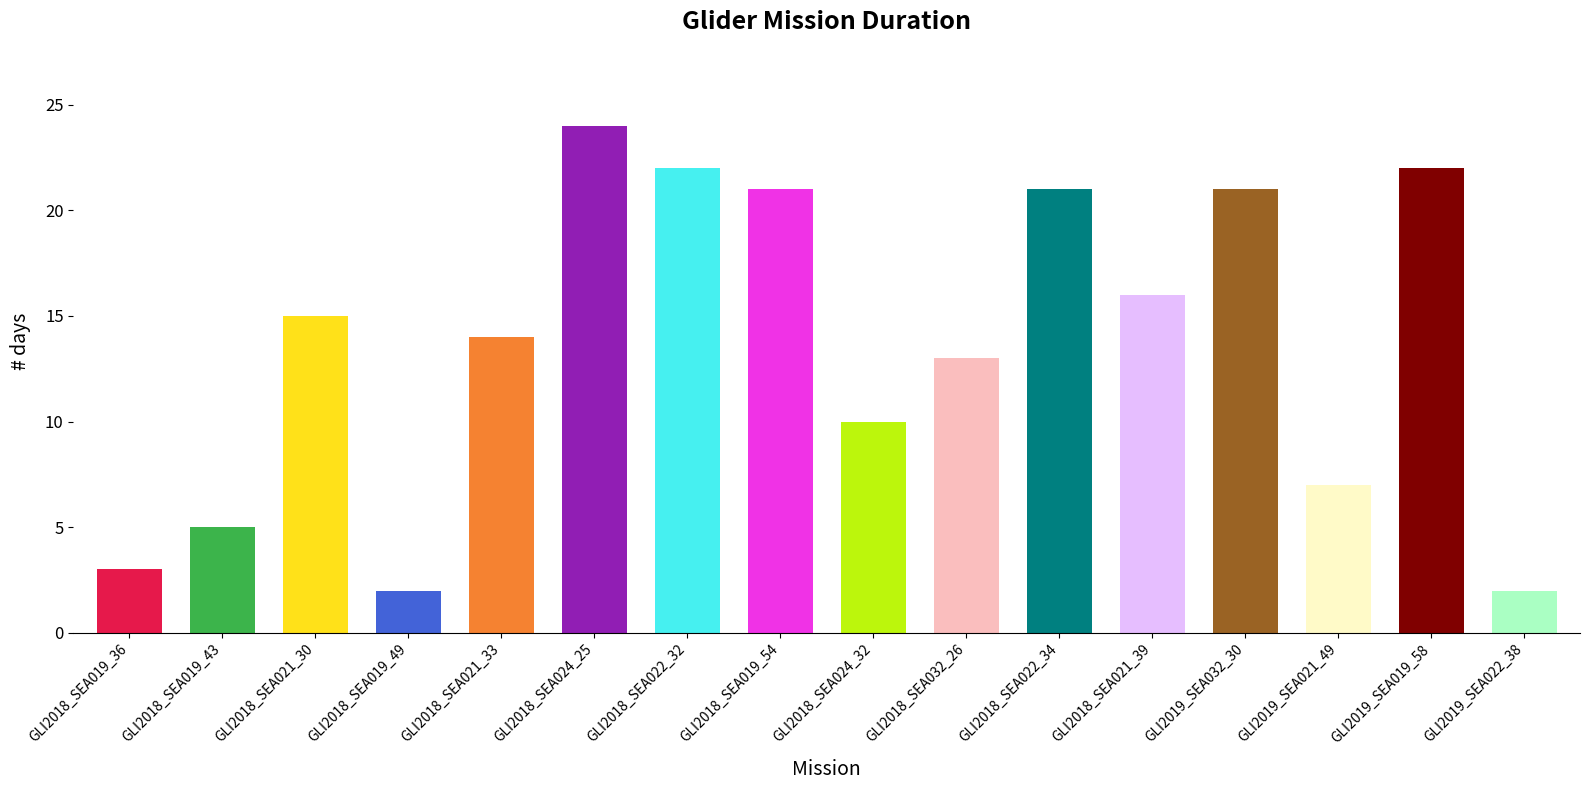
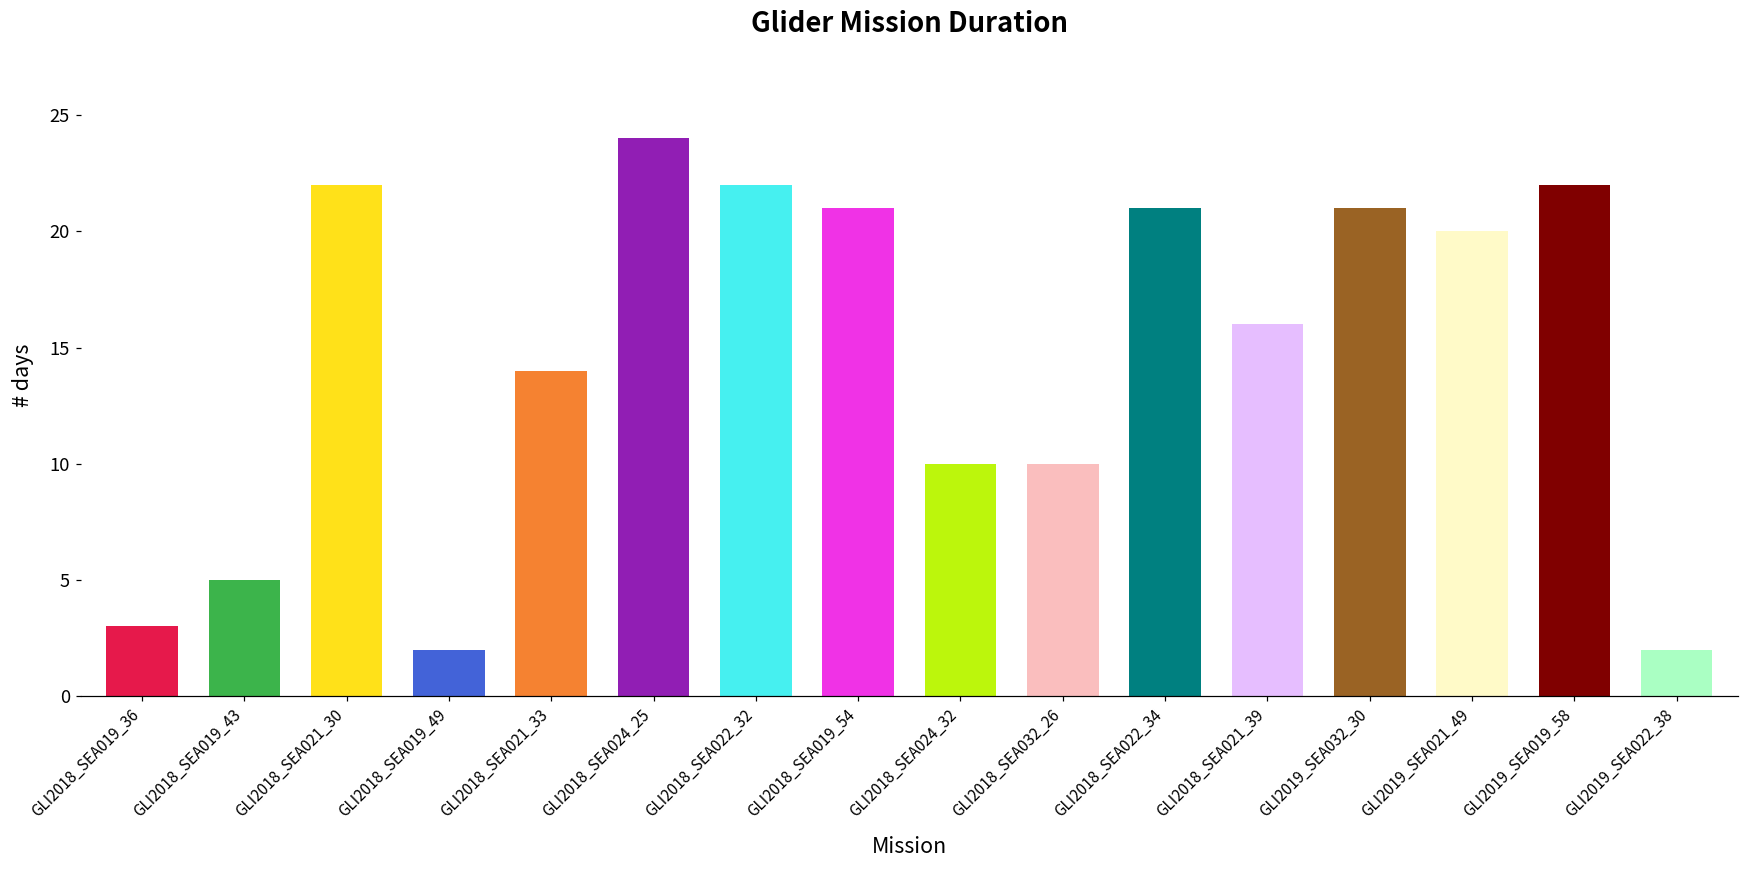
  {
    "GLI2018_SEA019_36": 3,
    "GLI2018_SEA019_43": 5,
-   "GLI2018_SEA021_30": 15,
+   "GLI2018_SEA021_30": 22,
    "GLI2018_SEA019_49": 2,
    "GLI2018_SEA021_33": 14,
    "GLI2018_SEA024_25": 24,
    "GLI2018_SEA022_32": 22,
    "GLI2018_SEA019_54": 21,
    "GLI2018_SEA024_32": 10,
-   "GLI2018_SEA032_26": 13,
+   "GLI2018_SEA032_26": 10,
    "GLI2018_SEA022_34": 21,
    "GLI2018_SEA021_39": 16,
    "GLI2019_SEA032_30": 21,
-   "GLI2019_SEA021_49": 7,
+   "GLI2019_SEA021_49": 20,
    "GLI2019_SEA019_58": 22,
    "GLI2019_SEA022_38": 2
  }
